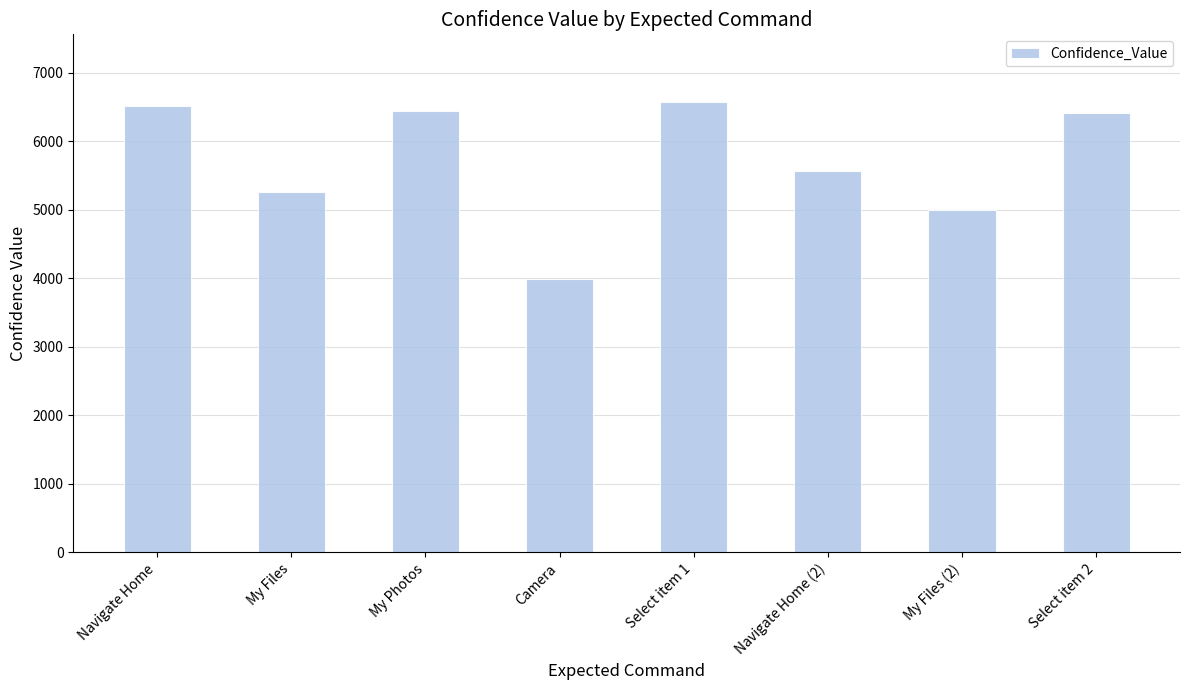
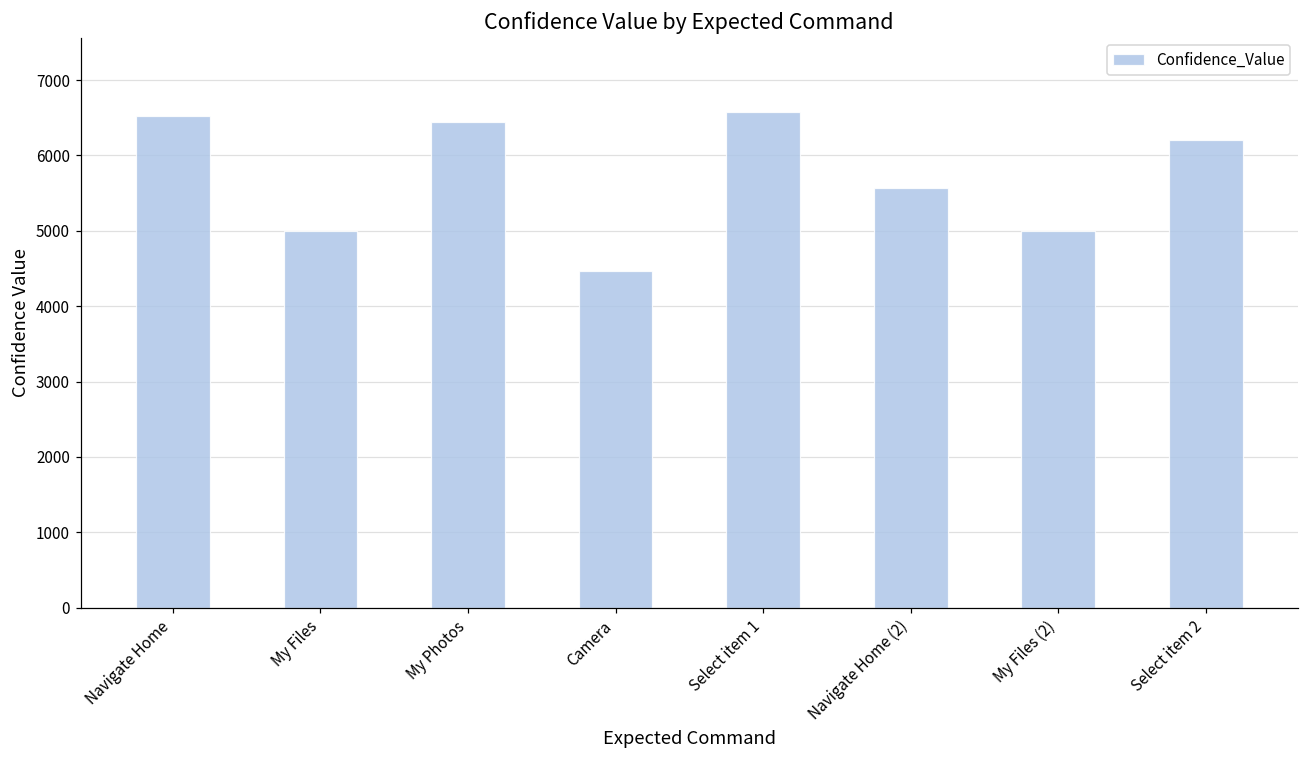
  {
    "Navigate Home": 6500,
-   "My Files": 5300,
+   "My Files": 5000,
    "My Photos": 6400,
-   "Camera": 4000,
+   "Camera": 4500,
    "Select item 1": 6600,
    "Navigate Home (2)": 5600,
    "My Files (2)": 5000,
-   "Select item 2": 6400
+   "Select item 2": 6200
  }
